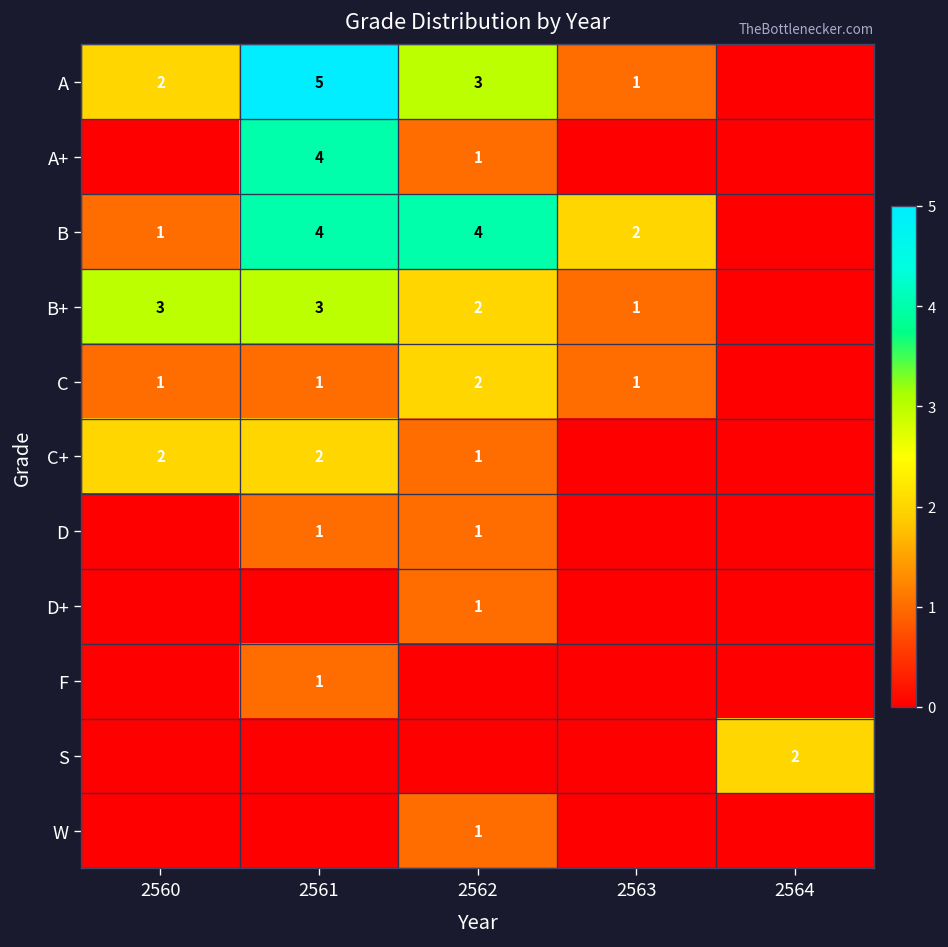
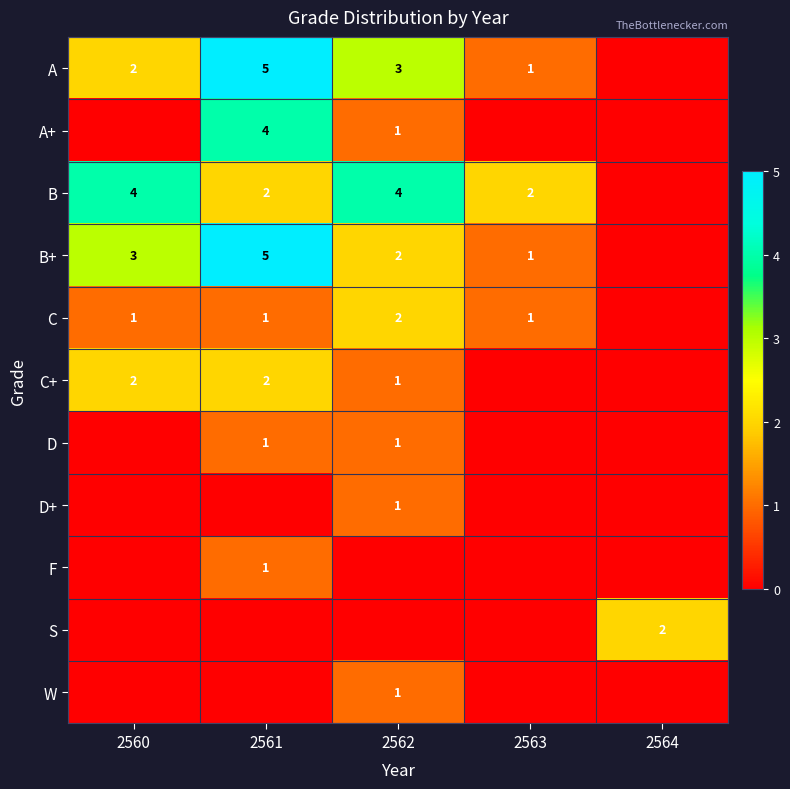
  {
    "A": {
      "2560": 2,
      "2561": 5,
      "2562": 3,
      "2563": 1
    },
    "A+": {
      "2561": 4,
      "2562": 1
    },
    "B": {
-     "2560": 1,
-     "2561": 4,
+     "2560": 4,
+     "2561": 2,
      "2562": 4,
      "2563": 2
    },
    "B+": {
      "2560": 3,
-     "2561": 3,
+     "2561": 5,
      "2562": 2,
      "2563": 1
    },
    "C": {
      "2560": 1,
      "2561": 1,
      "2562": 2,
      "2563": 1
    },
    "C+": {
      "2560": 2,
      "2561": 2,
      "2562": 1
    },
    "D": {
      "2561": 1,
      "2562": 1
    },
    "D+": {
      "2562": 1
    },
    "F": {
      "2561": 1
    },
    "S": {
      "2564": 2
    },
    "W": {
      "2562": 1
    }
  }
